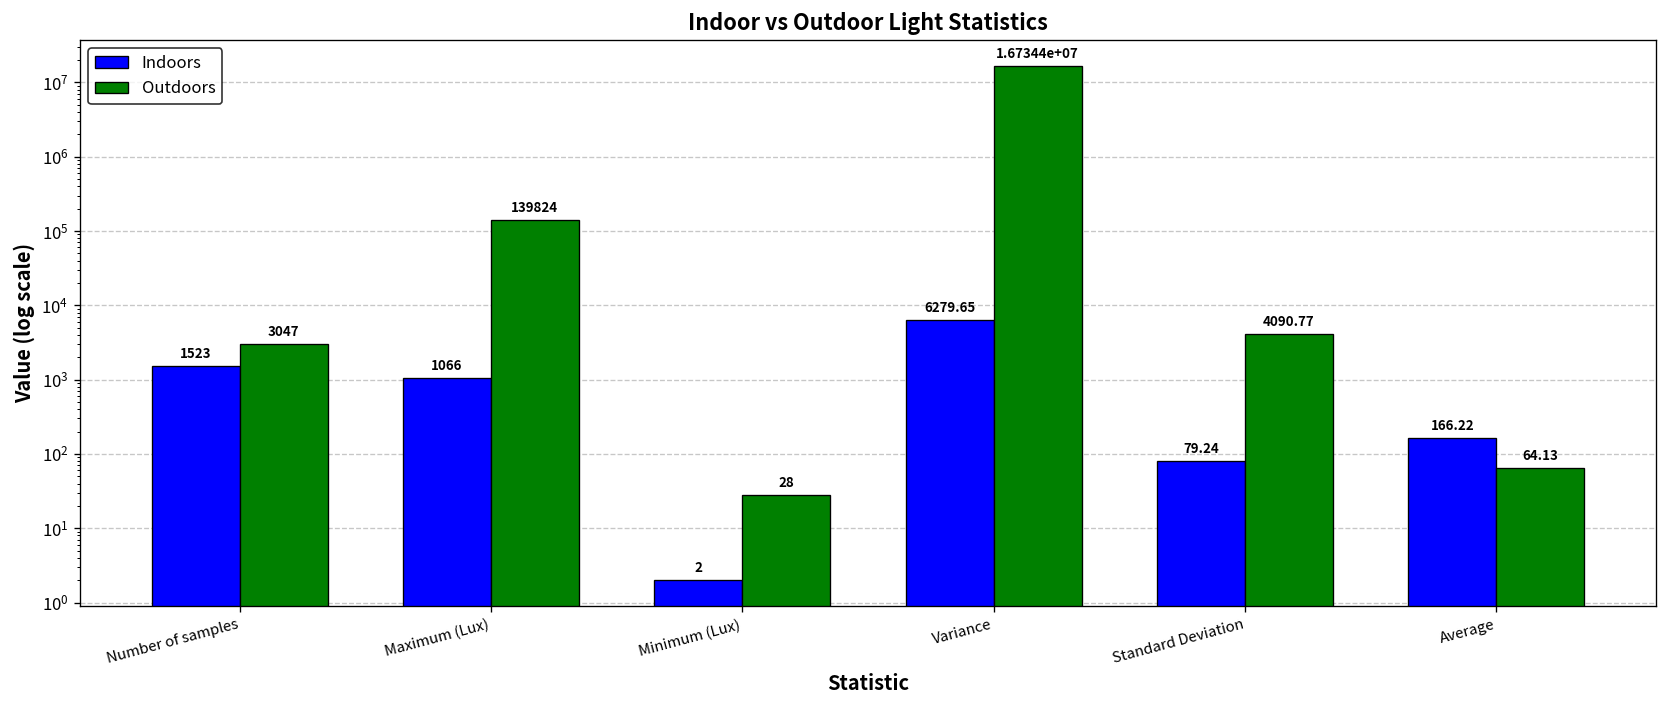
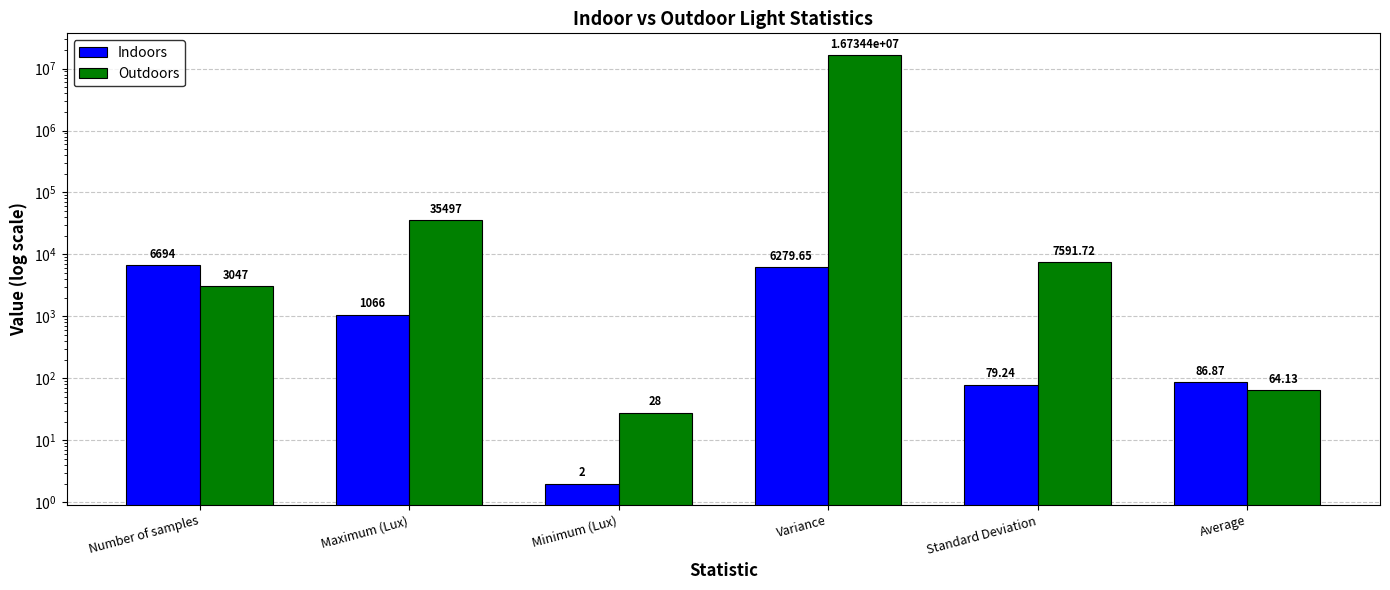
  {
    "Indoors": {
-     "Number of samples": 1523,
+     "Number of samples": 6694,
      "Maximum (Lux)": 1066,
      "Minimum (Lux)": 2,
      "Variance": 6279.65,
      "Standard Deviation": 79.24,
-     "Average": 166.22
+     "Average": 86.87
    },
    "Outdoors": {
      "Number of samples": 3047,
-     "Maximum (Lux)": 139824,
+     "Maximum (Lux)": 35497,
      "Minimum (Lux)": 28,
-     "Standard Deviation": 4090.77,
+     "Standard Deviation": 7591.72,
      "Average": 64.13
    }
  }
